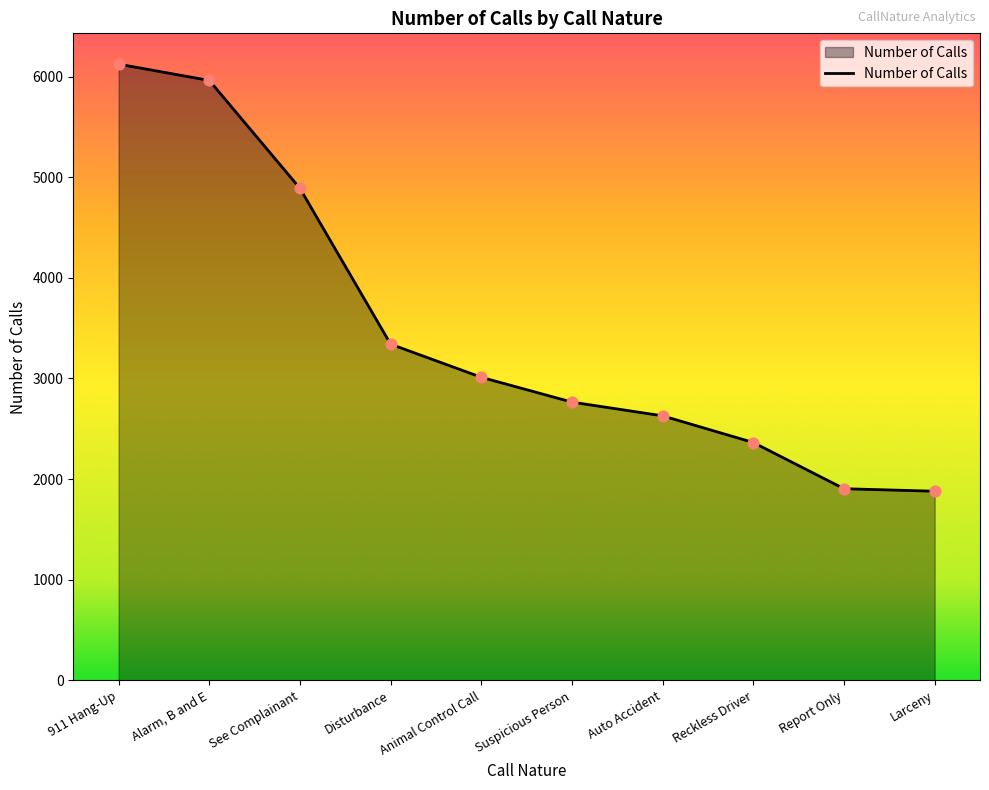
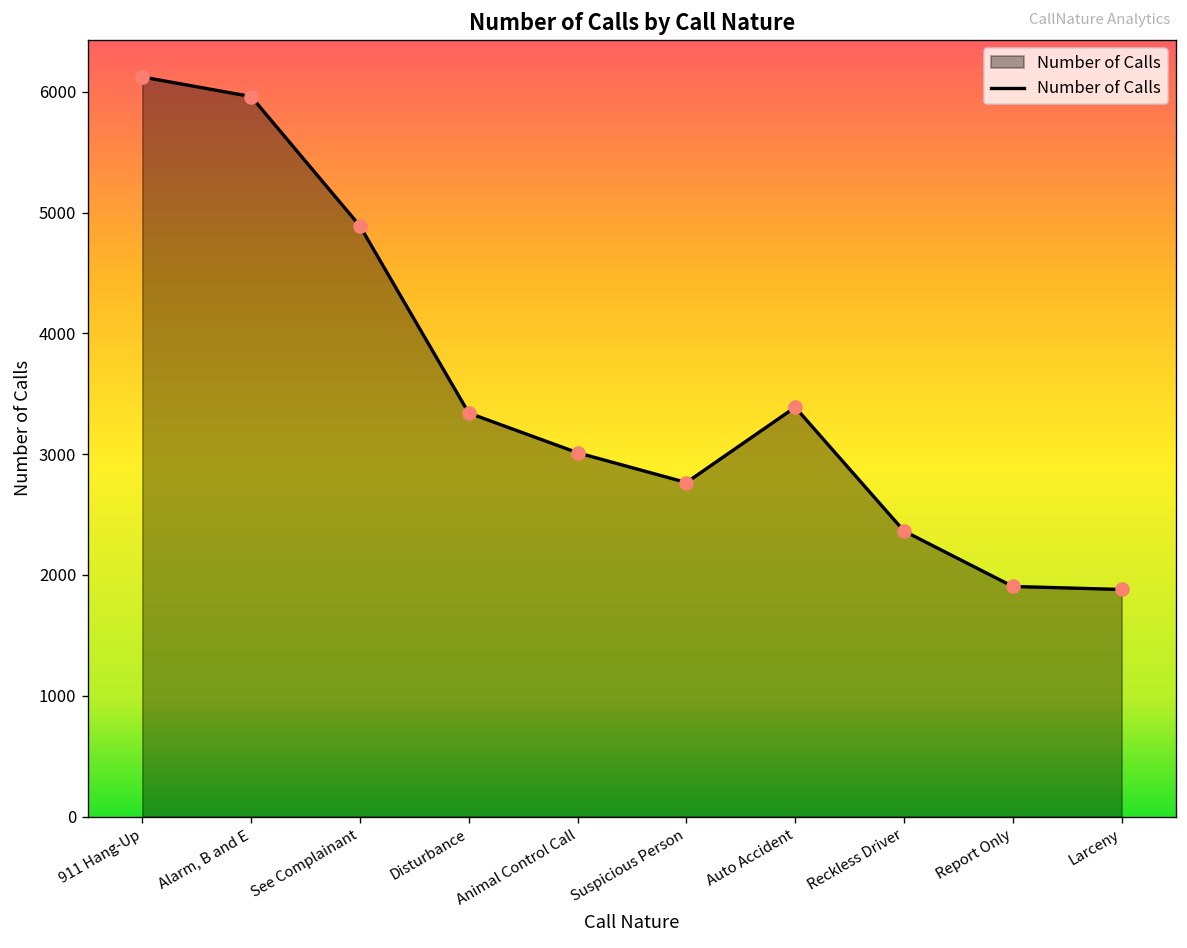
  {
    "911 Hang-Up": 6120,
    "Alarm, B and E": 5960,
    "See Complainant": 4890,
    "Disturbance": 3340,
    "Animal Control Call": 3010,
    "Suspicious Person": 2770,
-   "Auto Accident": 2630,
+   "Auto Accident": 3390,
    "Reckless Driver": 2360,
    "Report Only": 1910,
    "Larceny": 1880
  }
